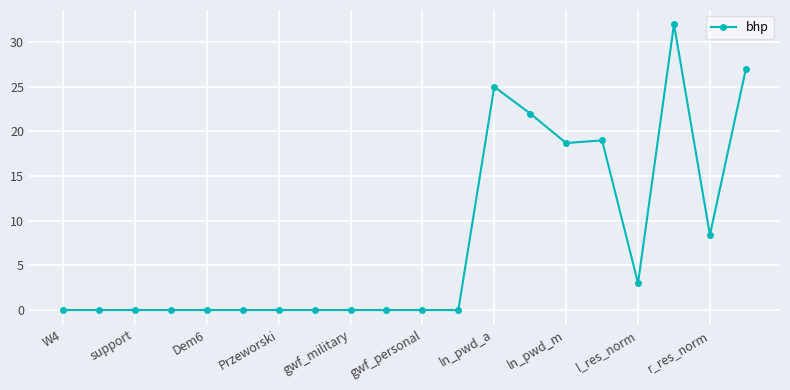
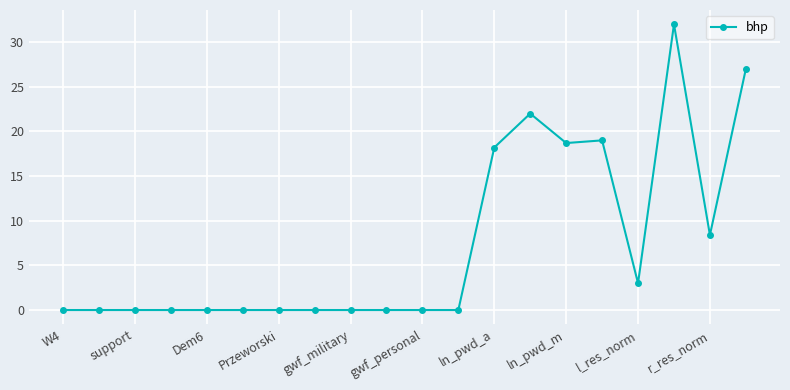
  {
    "W4": 0,
    "support": 0,
    "Dem6": 0,
    "Przeworski": 0,
    "gwf_military": 0,
    "gwf_personal": 0,
-   "ln_pwd_a": 25,
+   "ln_pwd_a": 18,
    "ln_pwd_m": 19,
    "l_res_norm": 3,
    "r_res_norm": 8
  }
